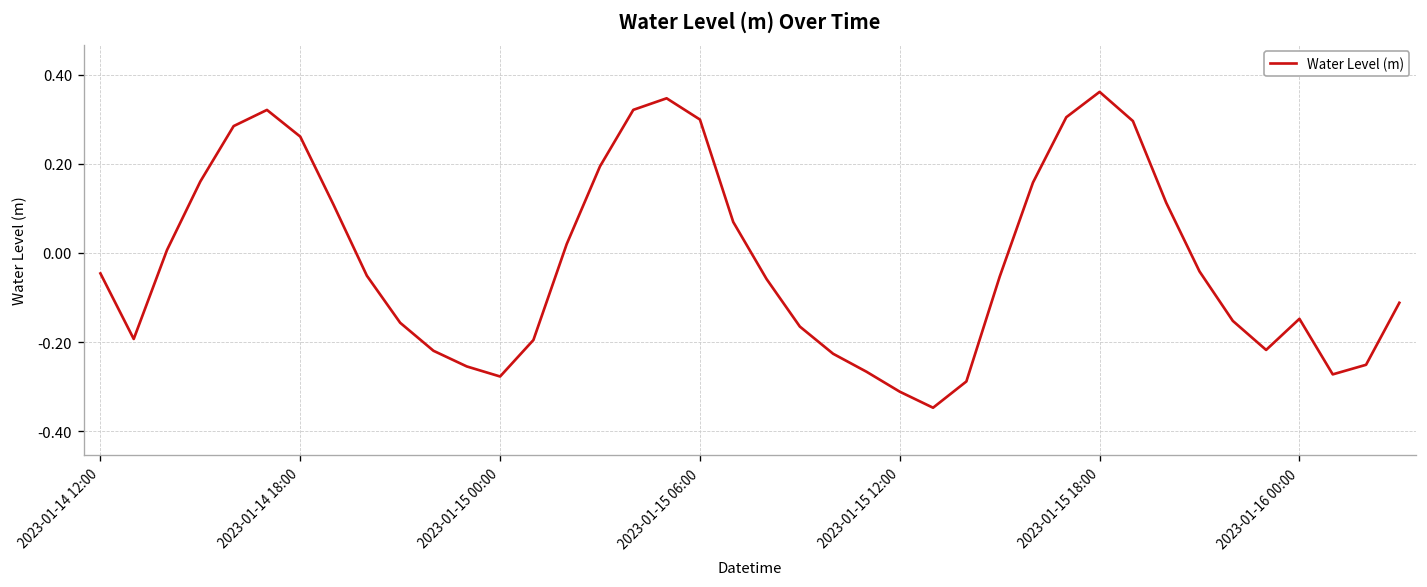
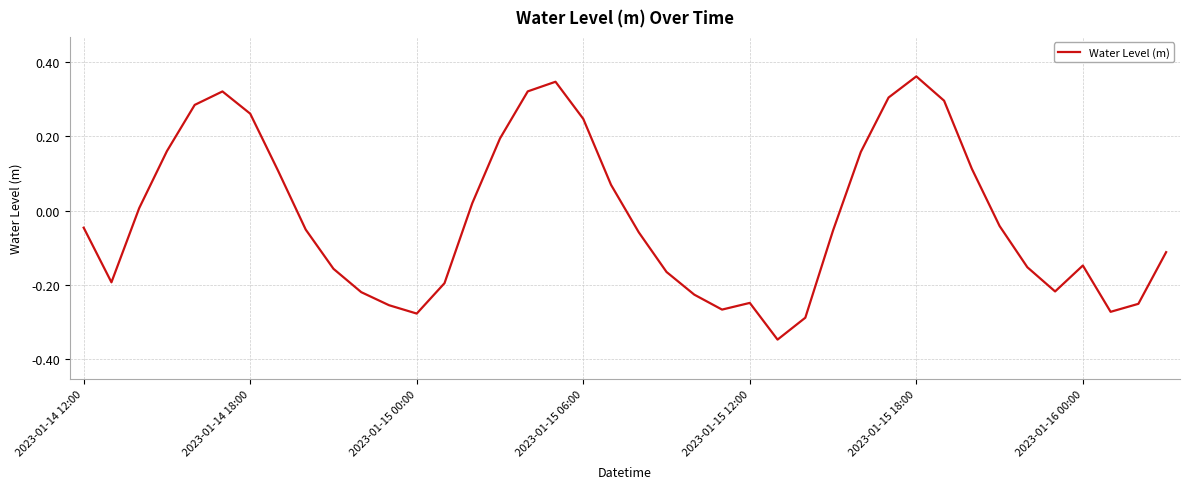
  {
    "2023-01-14 12:00": -0.05,
    "2023-01-14 18:00": 0.26,
    "2023-01-15 00:00": -0.28,
-   "2023-01-15 06:00": 0.30,
-   "2023-01-15 12:00": -0.31,
+   "2023-01-15 06:00": 0.25,
+   "2023-01-15 12:00": -0.25,
    "2023-01-15 18:00": 0.36,
    "2023-01-16 00:00": -0.15
  }
